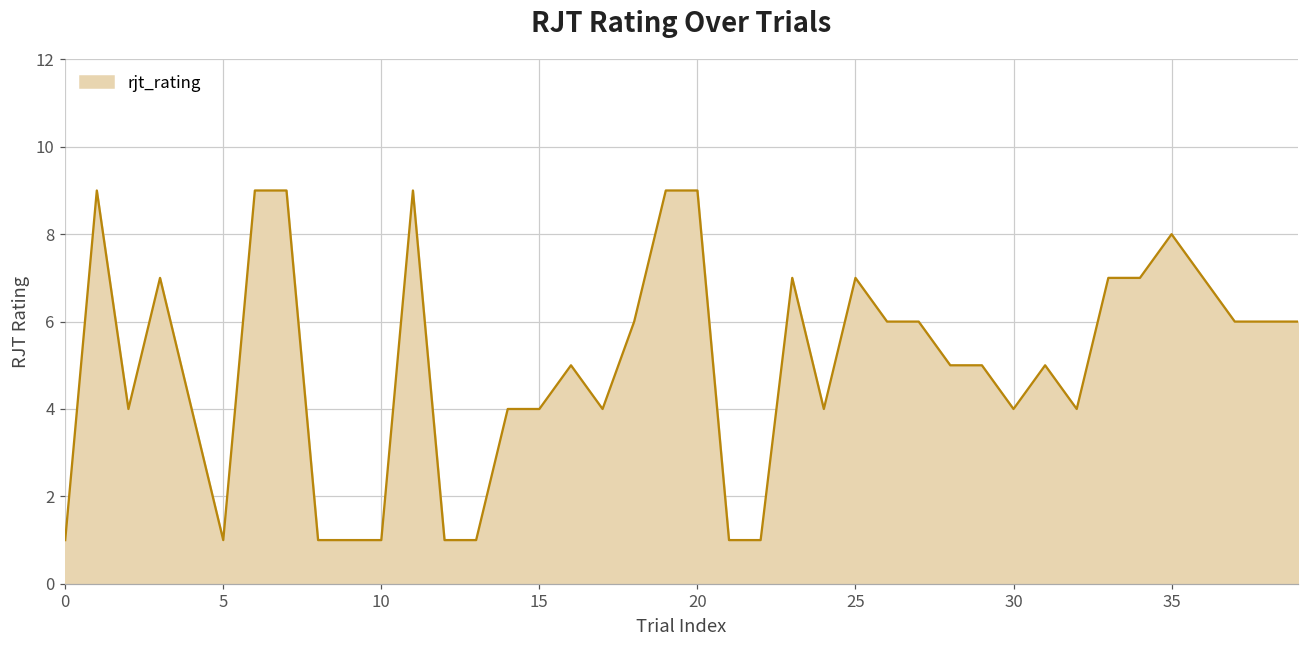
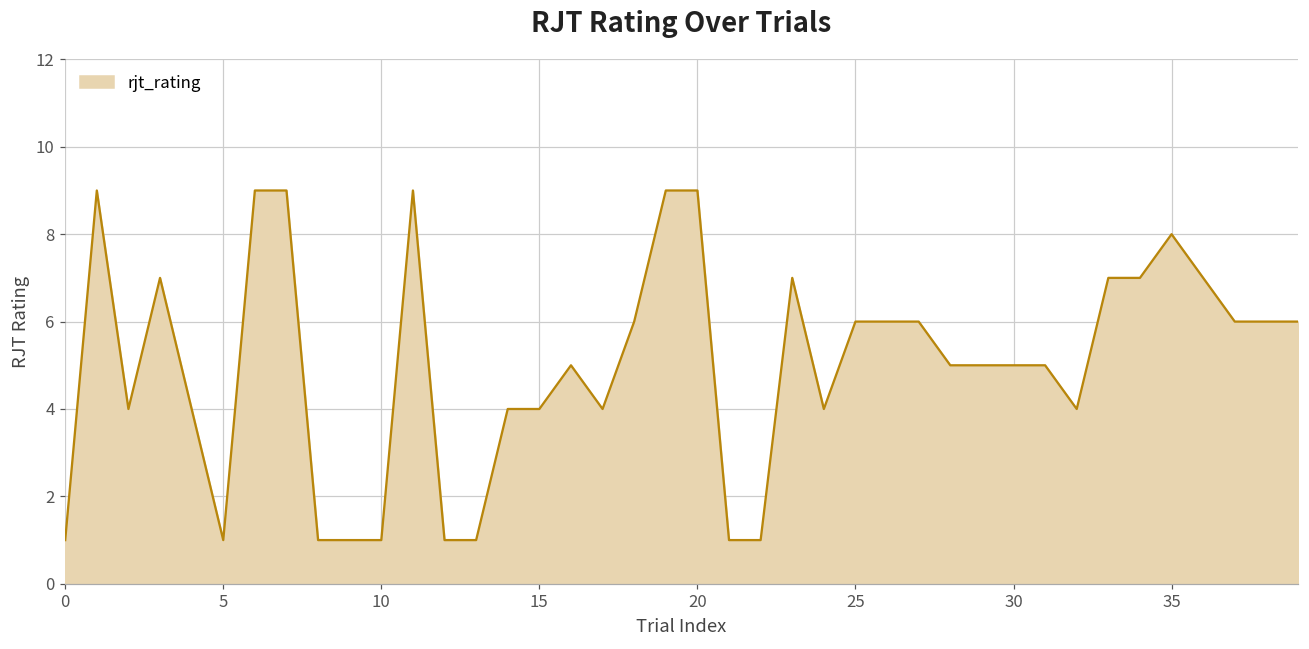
  {
    "0": 1,
    "5": 1,
    "10": 1,
    "15": 4,
    "20": 9,
-   "25": 7,
-   "30": 4,
+   "25": 6,
+   "30": 5,
    "35": 8
  }
